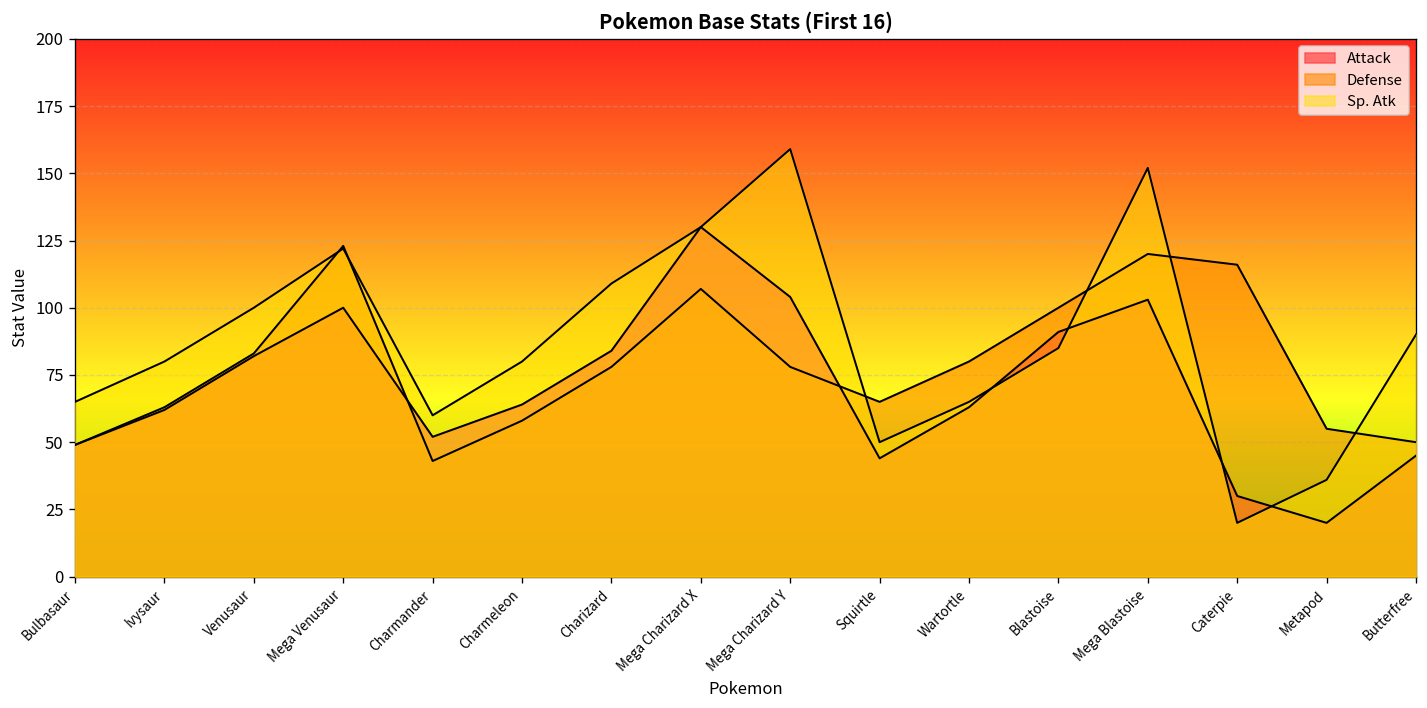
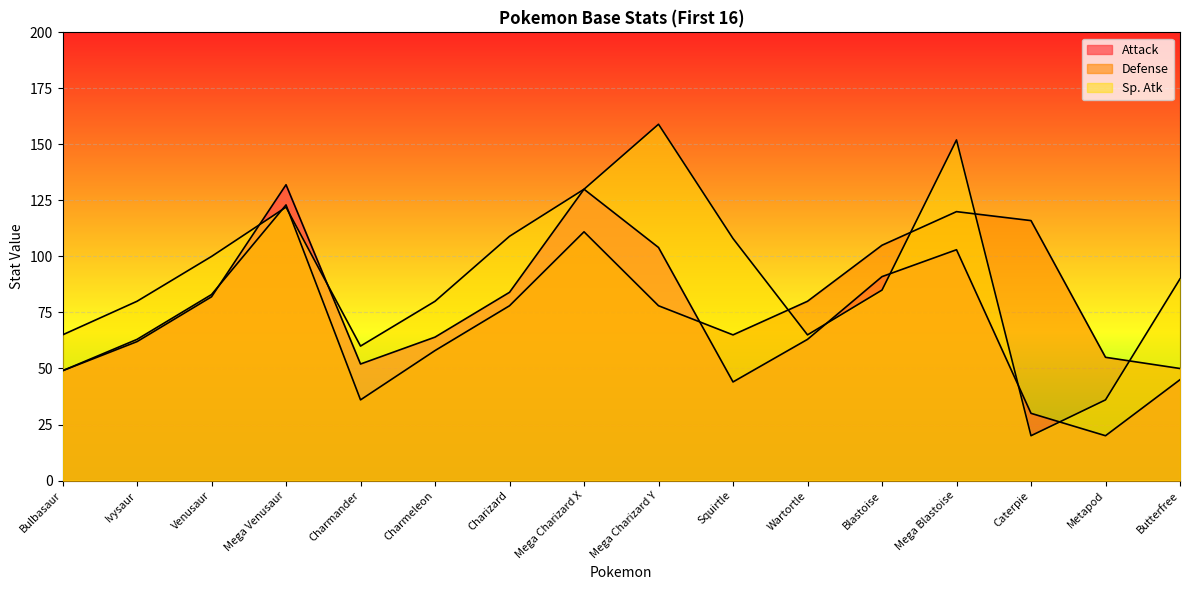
  {
    "Attack": {
-     "Mega Venusaur": 100,
+     "Mega Venusaur": 132,
      "Charmander": 52,
      "Charmeleon": 64,
      "Charizard": 84,
      "Mega Charizard Y": 104,
      "Squirtle": 44,
      "Wartortle": 63,
      "Blastoise": 91,
      "Mega Blastoise": 103,
      "Caterpie": 30,
      "Metapod": 20,
      "Butterfree": 45
    },
    "Defense": {
-     "Charmander": 43,
+     "Charmander": 36,
      "Charmeleon": 58,
      "Charizard": 78,
-     "Mega Charizard X": 107,
+     "Mega Charizard X": 111,
      "Mega Charizard Y": 78,
      "Squirtle": 65,
      "Wartortle": 80,
-     "Blastoise": 100,
+     "Blastoise": 105,
      "Mega Blastoise": 120,
      "Caterpie": 116,
      "Metapod": 55,
      "Butterfree": 50
    },
    "Sp. Atk": {
      "Bulbasaur": 65,
      "Ivysaur": 80,
      "Venusaur": 100,
      "Charmander": 60,
      "Charmeleon": 80,
      "Charizard": 109,
      "Mega Charizard Y": 159,
-     "Squirtle": 50,
+     "Squirtle": 108,
      "Wartortle": 65,
      "Blastoise": 85,
      "Mega Blastoise": 152,
      "Caterpie": 20,
      "Metapod": 36,
      "Butterfree": 90
    }
  }
